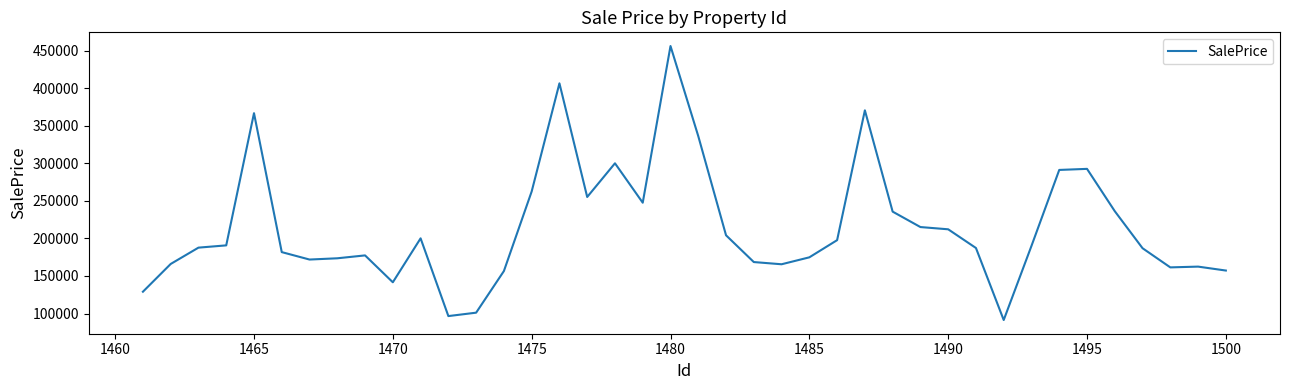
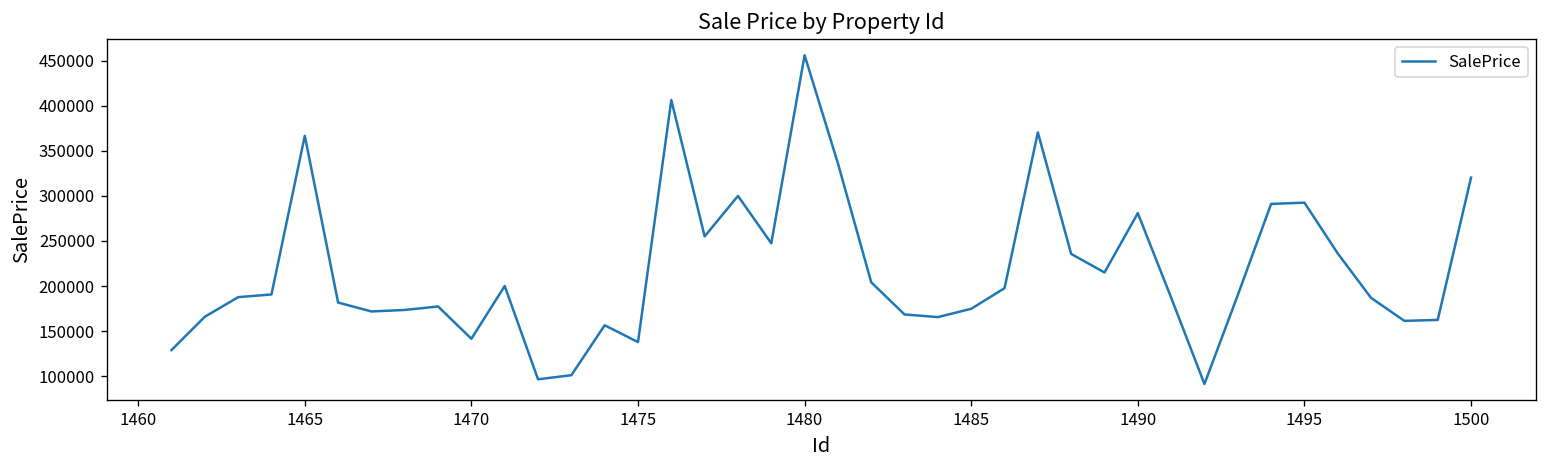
  {
    "1465": 370000,
    "1470": 140000,
-   "1475": 260000,
+   "1475": 140000,
    "1480": 460000,
    "1485": 170000,
-   "1490": 210000,
+   "1490": 280000,
    "1495": 290000,
-   "1500": 160000
+   "1500": 320000
  }
